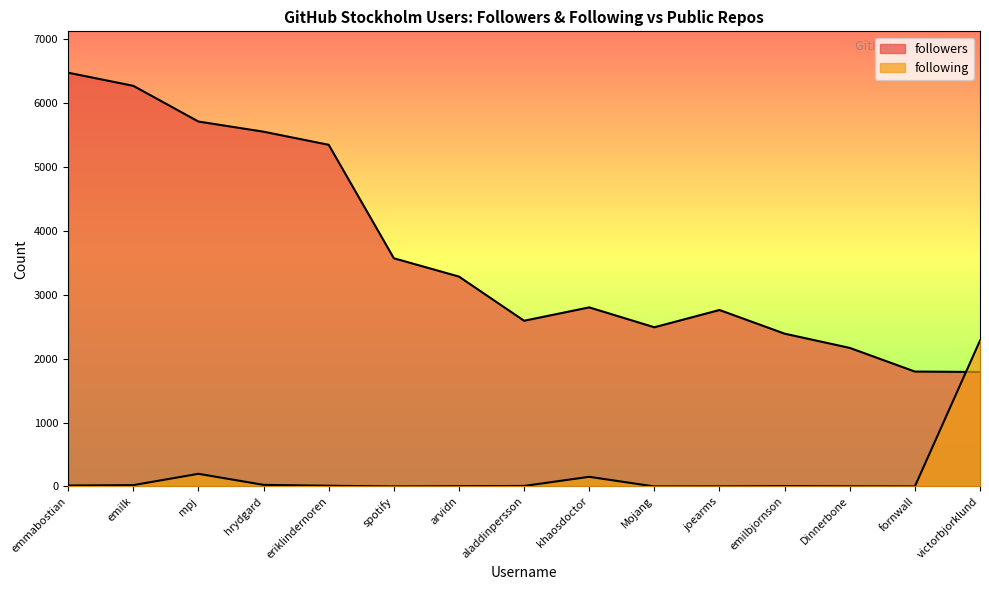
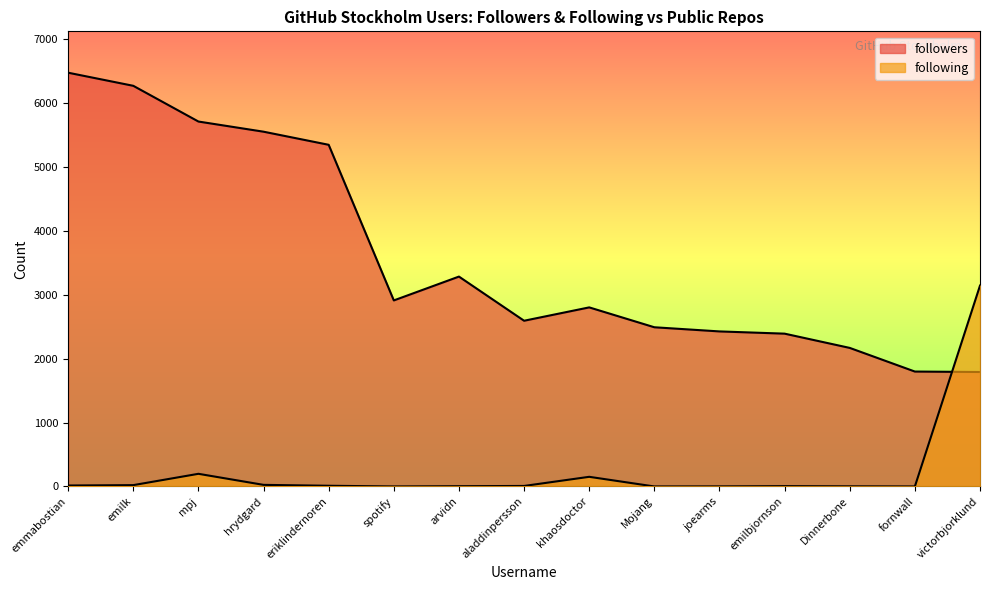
  {
    "followers": {
      "emmabostian": 6500,
      "emilk": 6300,
      "mpj": 5700,
      "hrydgard": 5600,
      "eriklindernoren": 5300,
-     "spotify": 3600,
+     "spotify": 2900,
      "arvidn": 3300,
      "aladdinpersson": 2600,
      "khaosdoctor": 2800,
      "Mojang": 2500,
-     "joearms": 2800,
+     "joearms": 2400,
      "emilbjornson": 2400,
      "Dinnerbone": 2200,
      "fornwall": 1800,
      "victorbjorklund": 1800
    },
    "following": {
      "emmabostian": 0,
      "emilk": 0,
      "mpj": 200,
      "hrydgard": 0,
      "eriklindernoren": 0,
      "spotify": 0,
      "arvidn": 0,
      "aladdinpersson": 0,
      "khaosdoctor": 200,
      "Mojang": 0,
      "joearms": 0,
      "emilbjornson": 0,
      "Dinnerbone": 0,
      "fornwall": 0,
-     "victorbjorklund": 2300
+     "victorbjorklund": 3100
    }
  }
